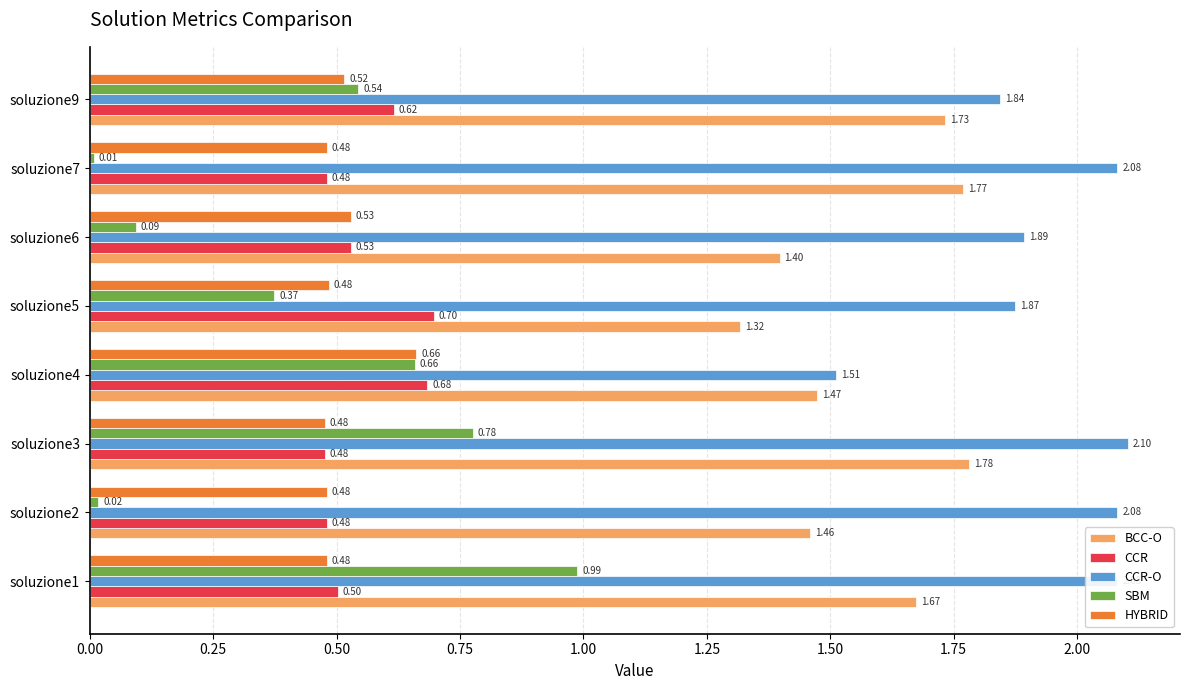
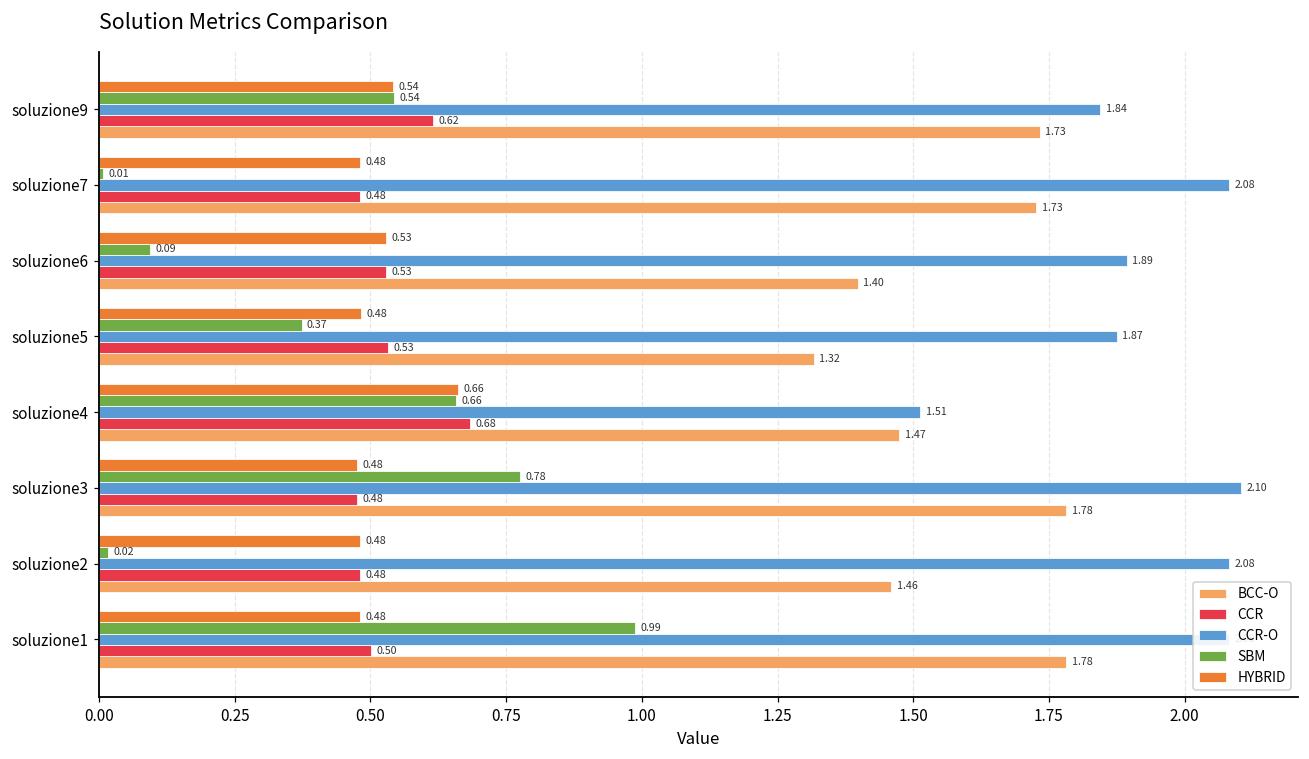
  {
    "BCC-O": {
      "soluzione9": 1.73,
-     "soluzione7": 1.77,
+     "soluzione7": 1.73,
      "soluzione6": 1.40,
      "soluzione5": 1.32,
      "soluzione4": 1.47,
      "soluzione3": 1.78,
      "soluzione2": 1.46,
-     "soluzione1": 1.67
+     "soluzione1": 1.78
    },
    "CCR": {
      "soluzione9": 0.62,
      "soluzione7": 0.48,
      "soluzione6": 0.53,
-     "soluzione5": 0.70,
+     "soluzione5": 0.53,
      "soluzione4": 0.68,
      "soluzione3": 0.48,
      "soluzione2": 0.48,
      "soluzione1": 0.50
    },
    "CCR-O": {
      "soluzione9": 1.84,
      "soluzione7": 2.08,
      "soluzione6": 1.89,
      "soluzione5": 1.87,
      "soluzione4": 1.51,
      "soluzione3": 2.10,
      "soluzione2": 2.08
    },
    "SBM": {
      "soluzione9": 0.54,
      "soluzione7": 0.01,
      "soluzione6": 0.09,
      "soluzione5": 0.37,
      "soluzione4": 0.66,
      "soluzione3": 0.78,
      "soluzione2": 0.02,
      "soluzione1": 0.99
    },
    "HYBRID": {
-     "soluzione9": 0.52,
+     "soluzione9": 0.54,
      "soluzione7": 0.48,
      "soluzione6": 0.53,
      "soluzione5": 0.48,
      "soluzione4": 0.66,
      "soluzione3": 0.48,
      "soluzione2": 0.48,
      "soluzione1": 0.48
    }
  }
